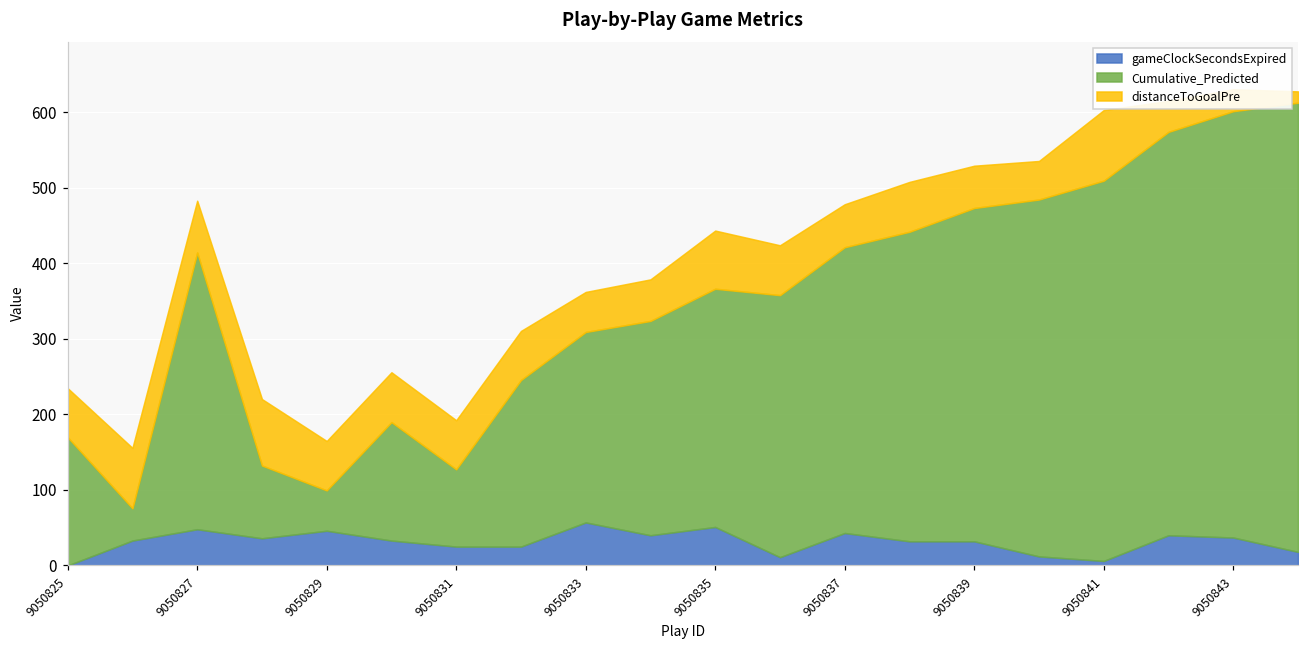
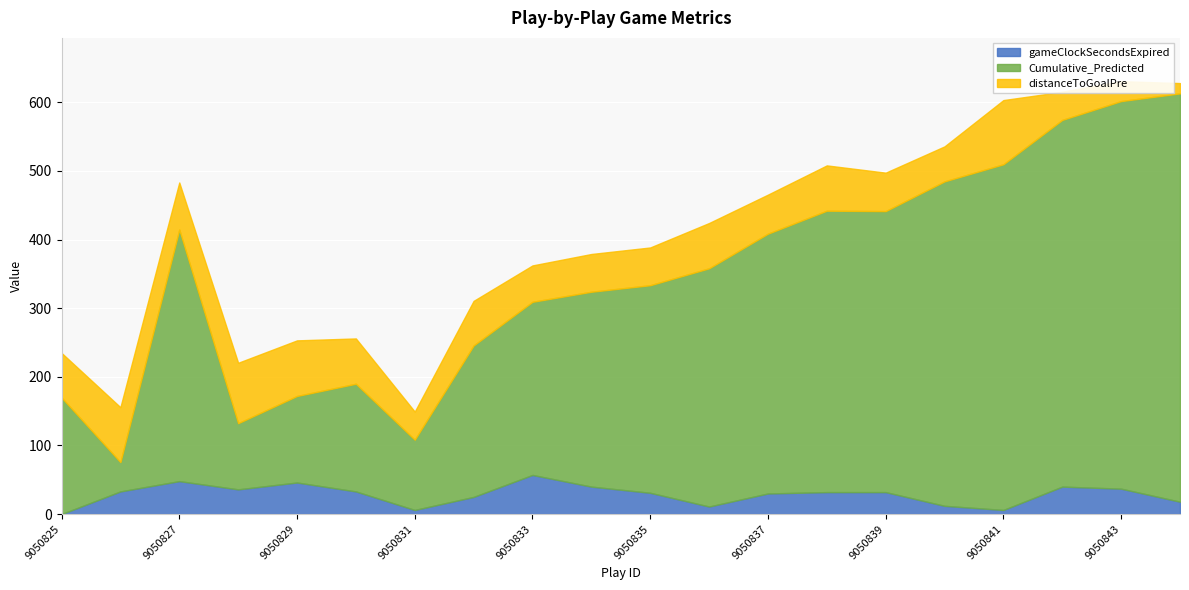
  {
    "gameClockSecondsExpired": {
      "9050825": 0,
      "9050827": 50,
      "9050829": 50,
-     "9050831": 30,
+     "9050831": 10,
      "9050833": 60,
-     "9050835": 50,
-     "9050837": 40,
+     "9050835": 30,
+     "9050837": 30,
      "9050839": 30,
      "9050841": 10,
      "9050843": 40
    },
    "Cumulative_Predicted": {
      "9050825": 170,
      "9050827": 370,
-     "9050829": 50,
+     "9050829": 130,
      "9050831": 100,
      "9050833": 250,
-     "9050835": 320,
+     "9050835": 300,
      "9050837": 380,
-     "9050839": 440,
+     "9050839": 410,
      "9050841": 500,
      "9050843": 560
    },
    "distanceToGoalPre": {
      "9050825": 70,
      "9050827": 70,
-     "9050829": 70,
-     "9050831": 70,
+     "9050829": 80,
+     "9050831": 40,
      "9050833": 50,
-     "9050835": 80,
+     "9050835": 60,
      "9050837": 60,
      "9050839": 60,
      "9050841": 90
    }
  }
